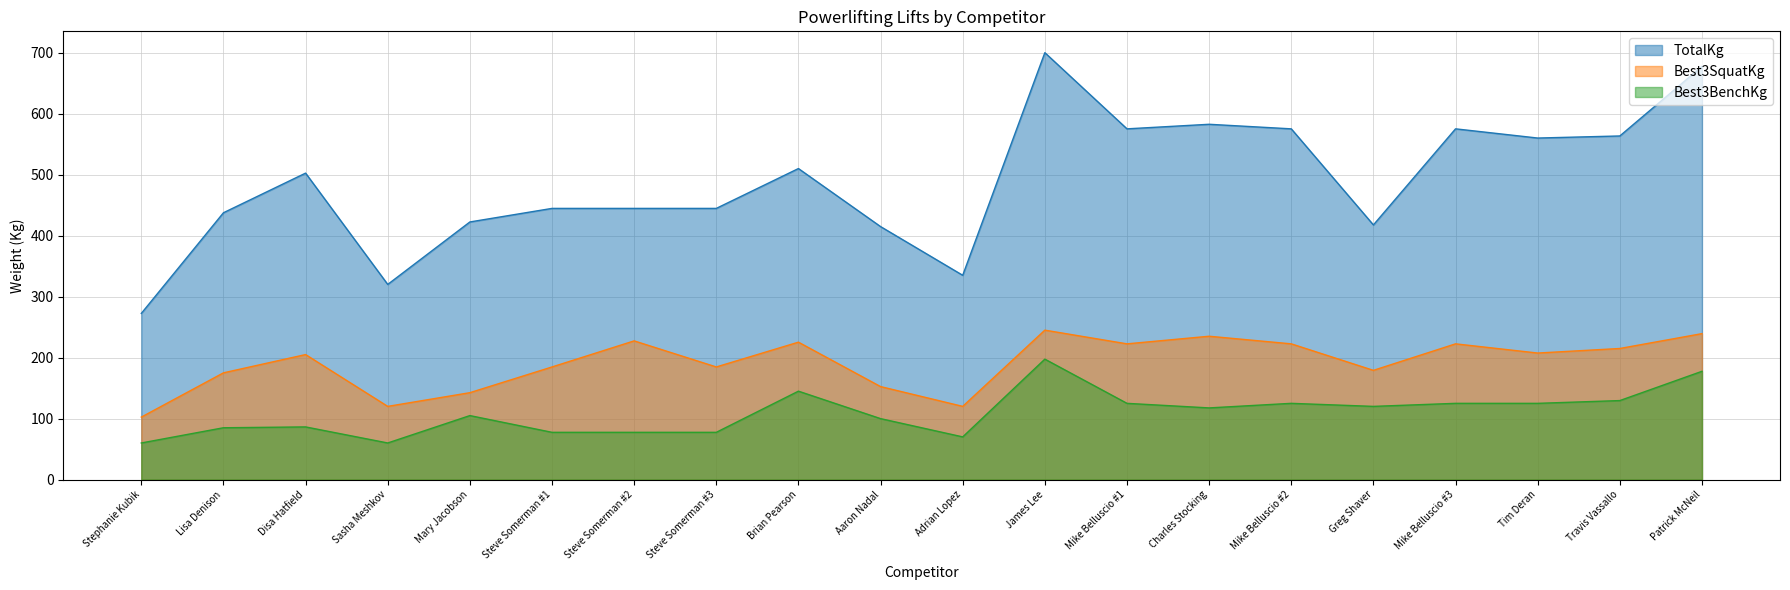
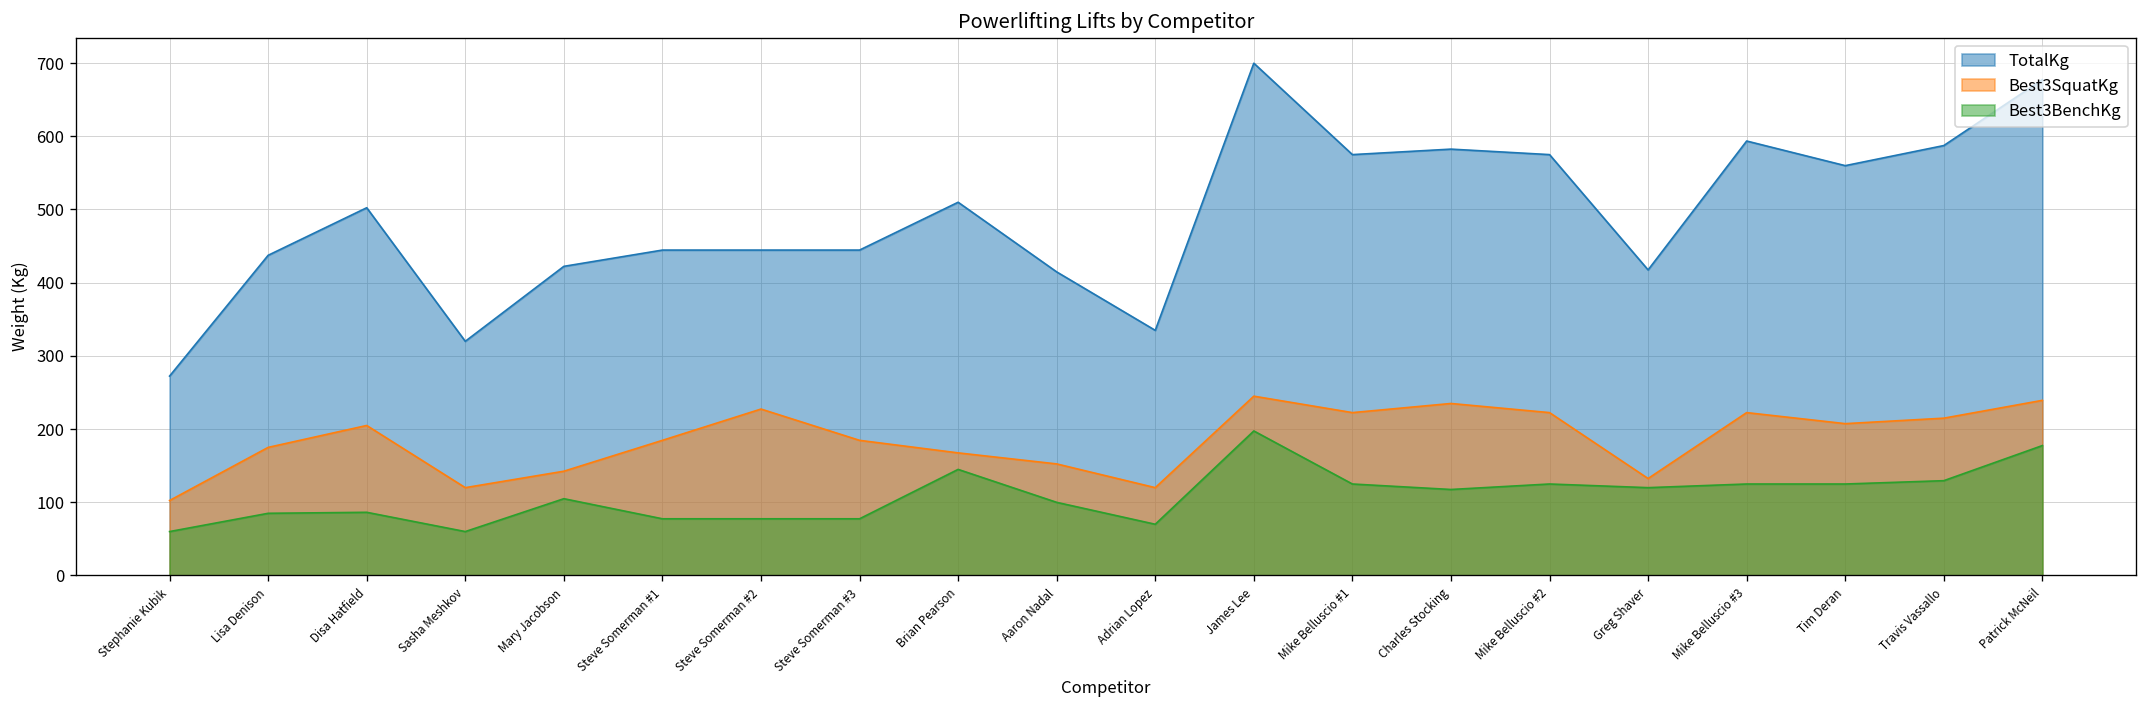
  {
    "TotalKg": {
      "Stephanie Kubik": 270,
      "Lisa Denison": 440,
      "Disa Hatfield": 500,
      "Sasha Meshkov": 320,
      "Mary Jacobson": 420,
      "Steve Somerman #1": 440,
      "Steve Somerman #2": 440,
      "Steve Somerman #3": 440,
      "Brian Pearson": 510,
      "Aaron Nadal": 410,
      "Adrian Lopez": 330,
      "James Lee": 700,
      "Mike Belluscio #1": 570,
      "Charles Stocking": 580,
      "Mike Belluscio #2": 570,
      "Greg Shaver": 420,
-     "Mike Belluscio #3": 570,
+     "Mike Belluscio #3": 590,
      "Tim Deran": 560,
-     "Travis Vassallo": 560
+     "Travis Vassallo": 590
    },
    "Best3SquatKg": {
      "Stephanie Kubik": 100,
      "Lisa Denison": 170,
      "Disa Hatfield": 200,
      "Sasha Meshkov": 120,
      "Mary Jacobson": 140,
      "Steve Somerman #1": 180,
      "Steve Somerman #2": 230,
      "Steve Somerman #3": 180,
-     "Brian Pearson": 230,
+     "Brian Pearson": 170,
      "Aaron Nadal": 150,
      "Adrian Lopez": 120,
      "James Lee": 240,
      "Mike Belluscio #1": 220,
      "Charles Stocking": 230,
      "Mike Belluscio #2": 220,
-     "Greg Shaver": 180,
+     "Greg Shaver": 130,
      "Mike Belluscio #3": 220,
      "Tim Deran": 210,
      "Travis Vassallo": 210,
      "Patrick McNeil": 240
    },
    "Best3BenchKg": {
      "Stephanie Kubik": 60,
      "Lisa Denison": 80,
      "Disa Hatfield": 90,
      "Sasha Meshkov": 60,
      "Mary Jacobson": 100,
      "Steve Somerman #1": 80,
      "Steve Somerman #2": 80,
      "Steve Somerman #3": 80,
      "Brian Pearson": 140,
      "Aaron Nadal": 100,
      "Adrian Lopez": 70,
      "James Lee": 200,
      "Mike Belluscio #1": 120,
      "Charles Stocking": 120,
      "Mike Belluscio #2": 120,
      "Greg Shaver": 120,
      "Mike Belluscio #3": 120,
      "Tim Deran": 120,
      "Travis Vassallo": 130,
      "Patrick McNeil": 180
    }
  }
